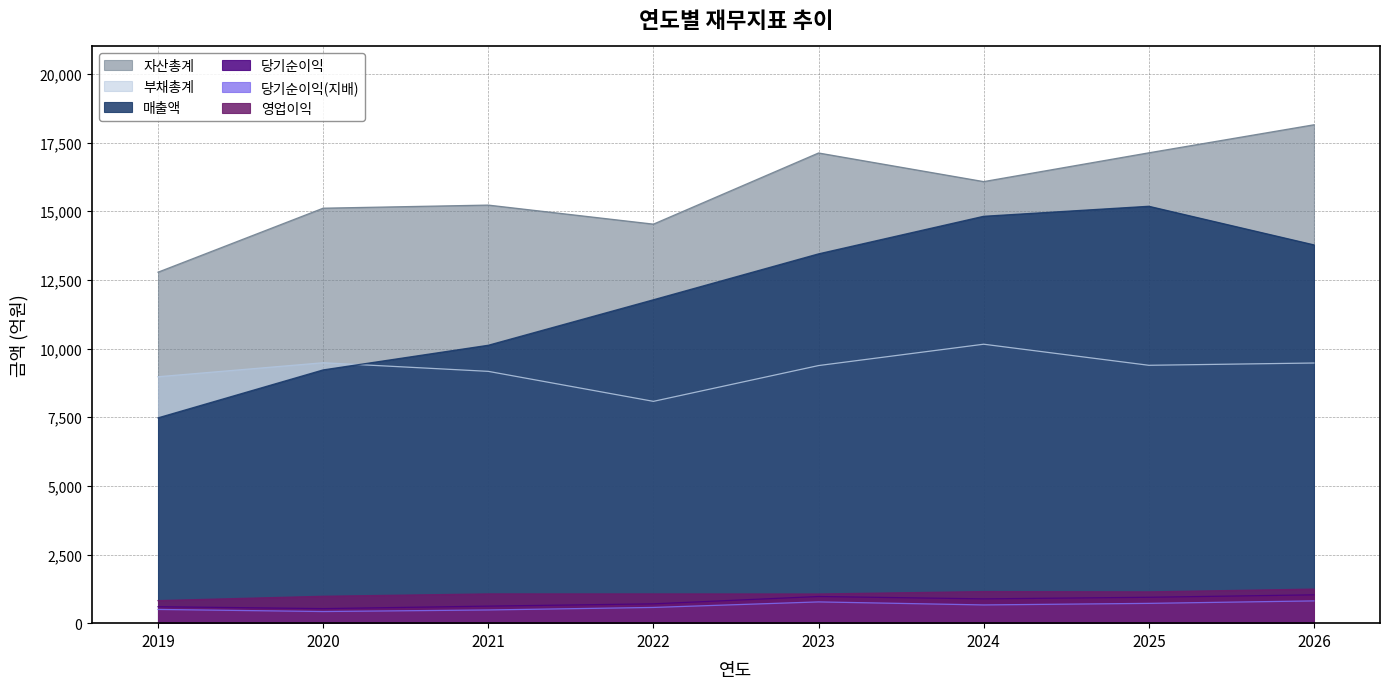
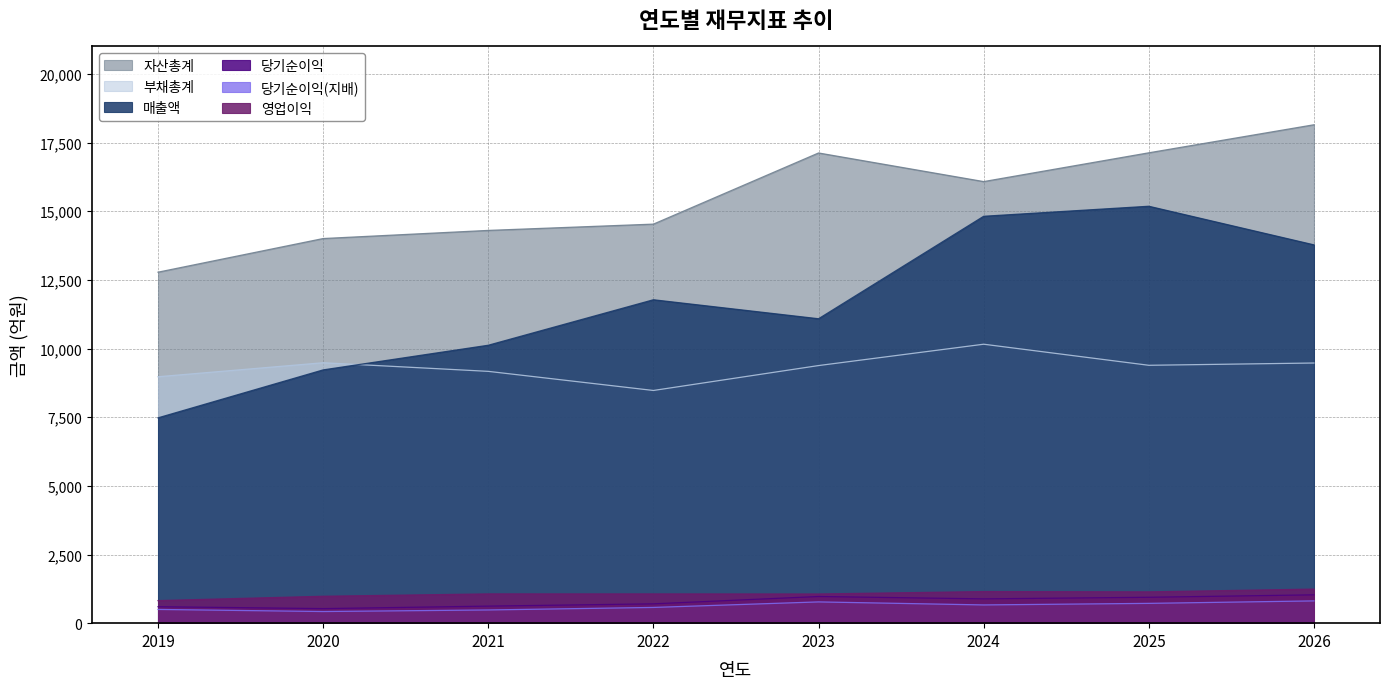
  {
    "자산총계": {
      "2019": "12,800",
-     "2020": "15,100",
-     "2021": "15,200",
+     "2020": "14,000",
+     "2021": "14,300",
      "2022": "14,500",
      "2023": "17,100",
      "2024": "16,100",
      "2025": "17,100",
      "2026": "18,100"
    },
    "부채총계": {
      "2019": "9,000",
      "2020": "9,500",
      "2021": "9,200",
-     "2022": "8,100",
+     "2022": "8,500",
      "2023": "9,400",
      "2024": "10,200",
      "2025": "9,400",
      "2026": "9,500"
    },
    "매출액": {
      "2019": "7,500",
      "2020": "9,200",
      "2021": "10,100",
      "2022": "11,800",
-     "2023": "13,400",
+     "2023": "11,100",
      "2024": "14,800",
      "2025": "15,200",
      "2026": "13,800"
    },
    "당기순이익(지배)": {
      "2019": "500",
      "2020": "400",
      "2021": "500",
      "2022": "600",
      "2023": "800",
      "2024": "700",
      "2025": "700",
      "2026": "800"
    }
  }
